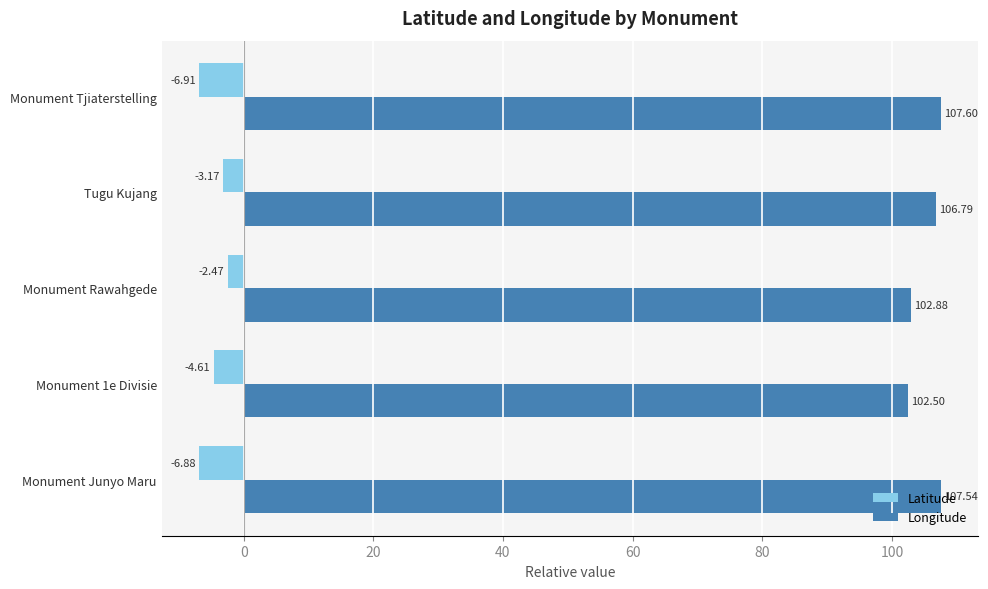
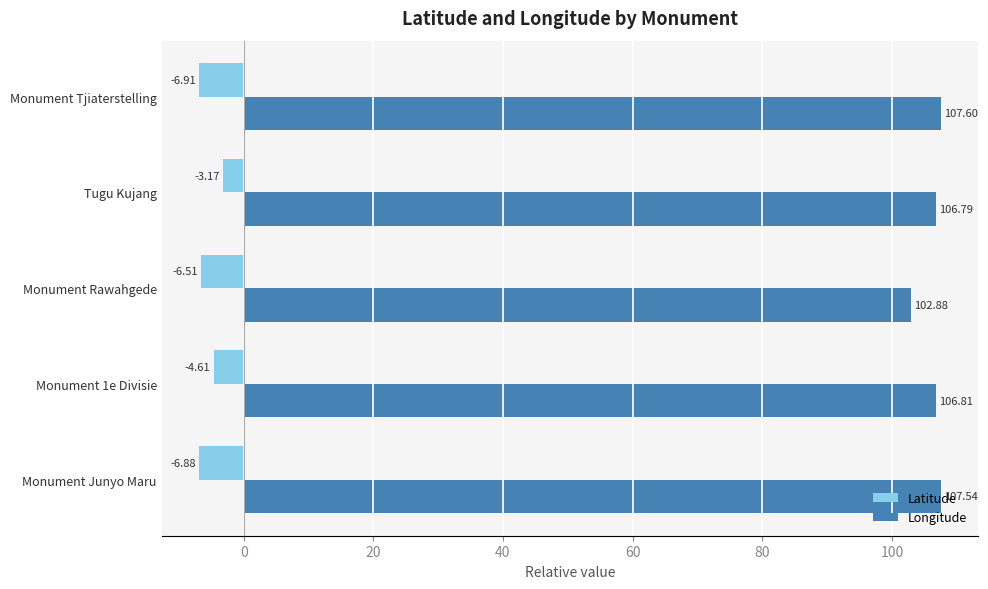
  {
    "Latitude": {
      "Monument Tjiaterstelling": -6.91,
      "Tugu Kujang": -3.17,
-     "Monument Rawahgede": -2.47,
+     "Monument Rawahgede": -6.51,
      "Monument 1e Divisie": -4.61,
      "Monument Junyo Maru": -6.88
    },
    "Longitude": {
      "Monument Tjiaterstelling": 107.60,
      "Tugu Kujang": 106.79,
      "Monument Rawahgede": 102.88,
-     "Monument 1e Divisie": 102.50,
+     "Monument 1e Divisie": 106.81,
      "Monument Junyo Maru": 107.54
    }
  }
